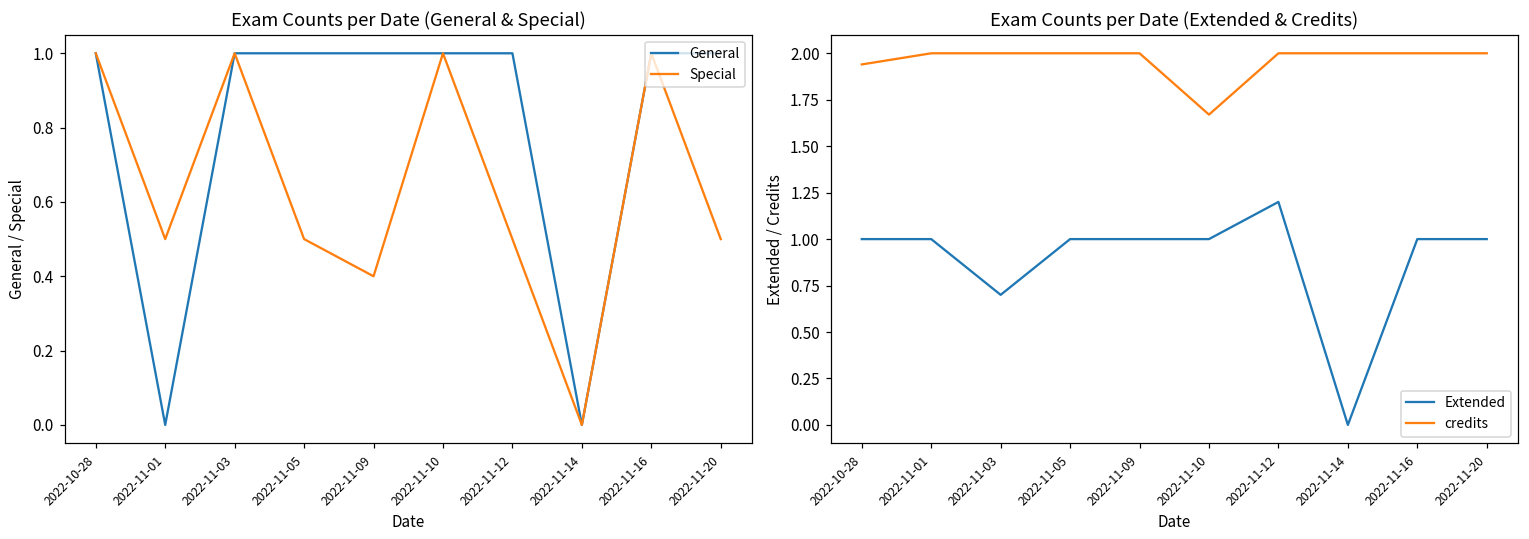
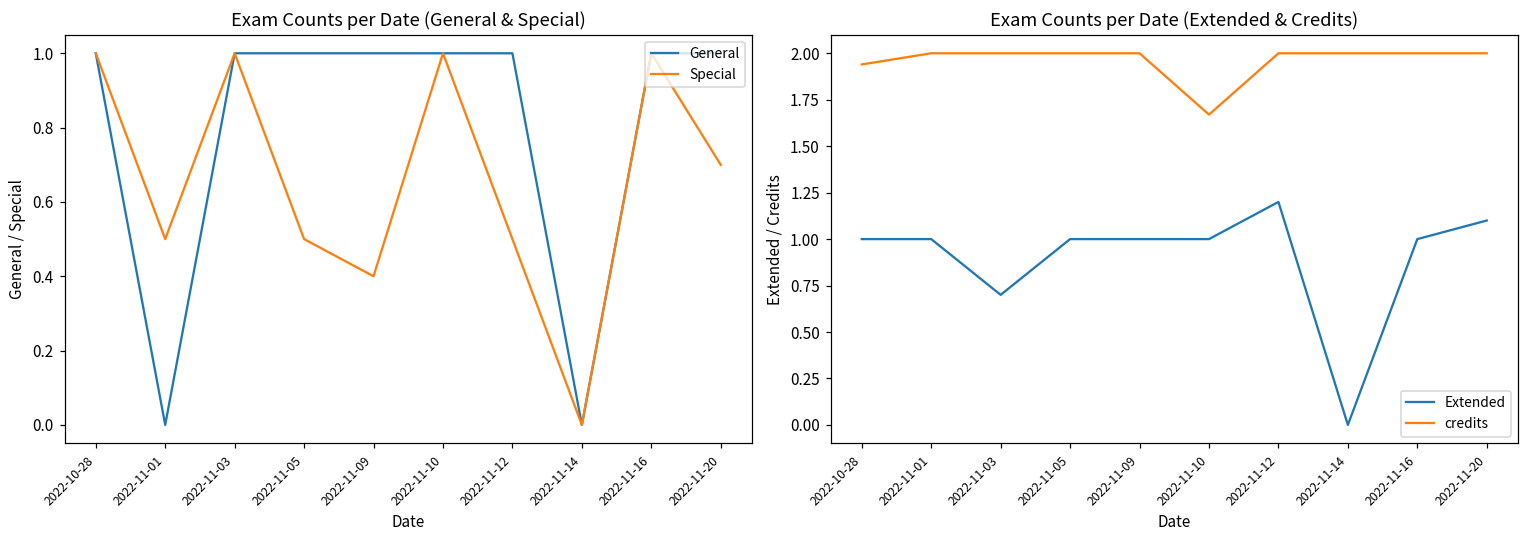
  {
    "Exam Counts per Date (General & Special)": {
      "General": {
        "2022-11-01": 0.0,
        "2022-11-05": 1.0,
        "2022-11-09": 1.0,
        "2022-11-12": 1.0
      },
      "Special": {
        "2022-11-01": 0.5,
        "2022-11-05": 0.5,
        "2022-11-09": 0.4,
        "2022-11-12": 0.5,
-       "2022-11-20": 0.5
+       "2022-11-20": 0.7
      }
    },
    "Exam Counts per Date (Extended & Credits)": {
      "Extended": {
        "2022-10-28": 1.0,
        "2022-11-01": 1.0,
        "2022-11-03": 0.7,
        "2022-11-05": 1.0,
        "2022-11-09": 1.0,
        "2022-11-10": 1.0,
        "2022-11-12": 1.2,
        "2022-11-14": 0.0,
        "2022-11-16": 1.0,
-       "2022-11-20": 1.0
+       "2022-11-20": 1.1
      },
      "credits": {
        "2022-10-28": 1.94,
        "2022-11-01": 2.0,
        "2022-11-03": 2.0,
        "2022-11-05": 2.0,
        "2022-11-09": 2.0,
        "2022-11-10": 1.67,
        "2022-11-12": 2.0,
        "2022-11-14": 2.0,
        "2022-11-16": 2.0,
        "2022-11-20": 2.0
      }
    }
  }
